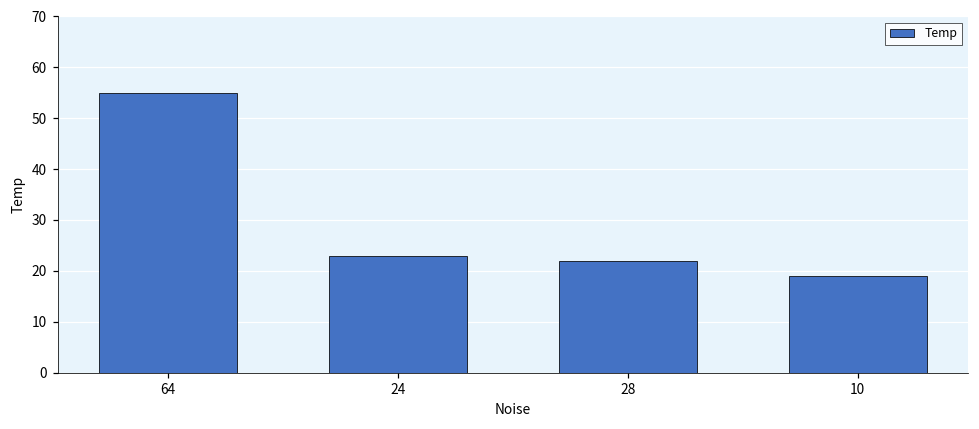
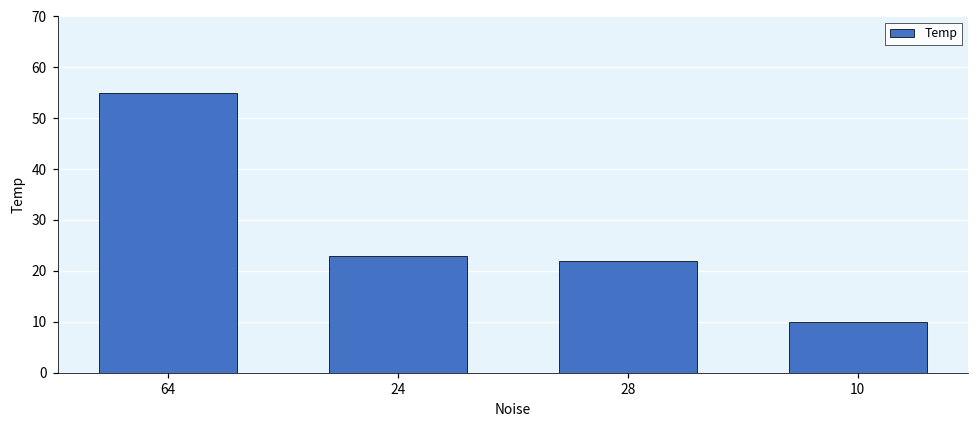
  {
    "64": 55,
    "24": 23,
    "28": 22,
-   "10": 19
+   "10": 10
  }
